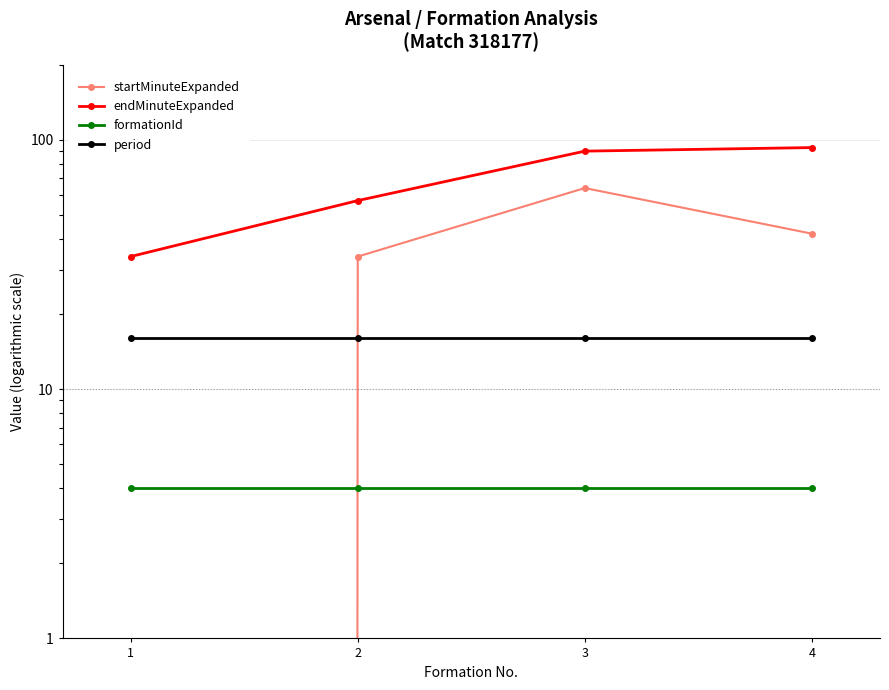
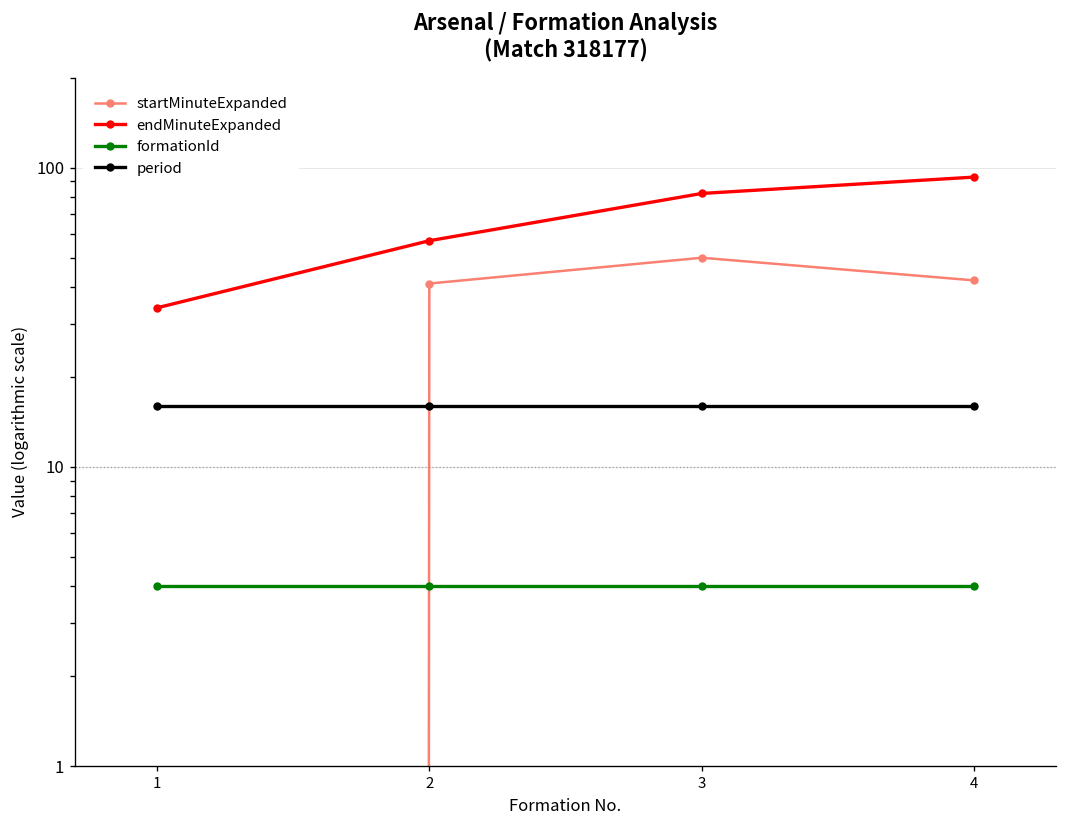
  {
    "startMinuteExpanded": {
-     "2": 34,
-     "3": 64,
+     "2": 41,
+     "3": 50,
      "4": 42
    },
    "endMinuteExpanded": {
      "1": 34,
      "2": 57,
-     "3": 90,
+     "3": 82,
      "4": 93
    },
    "formationId": {
      "1": 4,
      "2": 4,
      "3": 4,
      "4": 4
    },
    "period": {
      "1": 16,
      "2": 16,
      "3": 16,
      "4": 16
    }
  }
